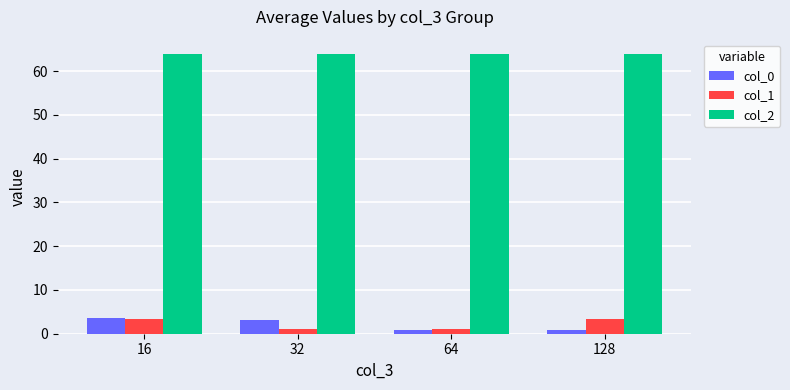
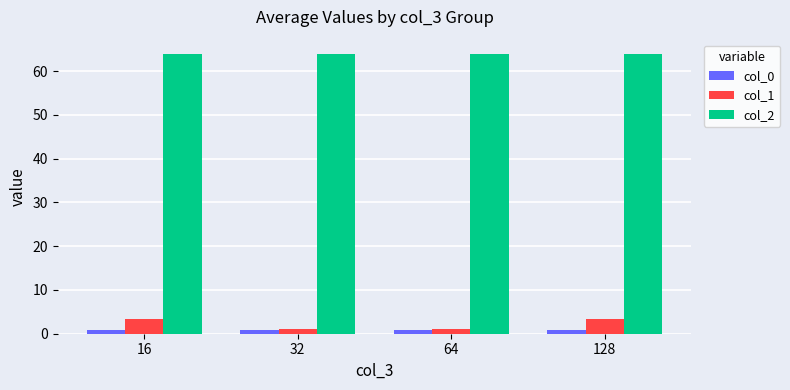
  {
    "col_0": {
-     "16": 4,
-     "32": 3,
+     "16": 1,
+     "32": 1,
      "64": 1,
      "128": 1
    },
    "col_1": {
      "16": 3,
      "32": 1,
      "64": 1,
      "128": 3
    },
    "col_2": {
      "16": 64,
      "32": 64,
      "64": 64,
      "128": 64
    }
  }
